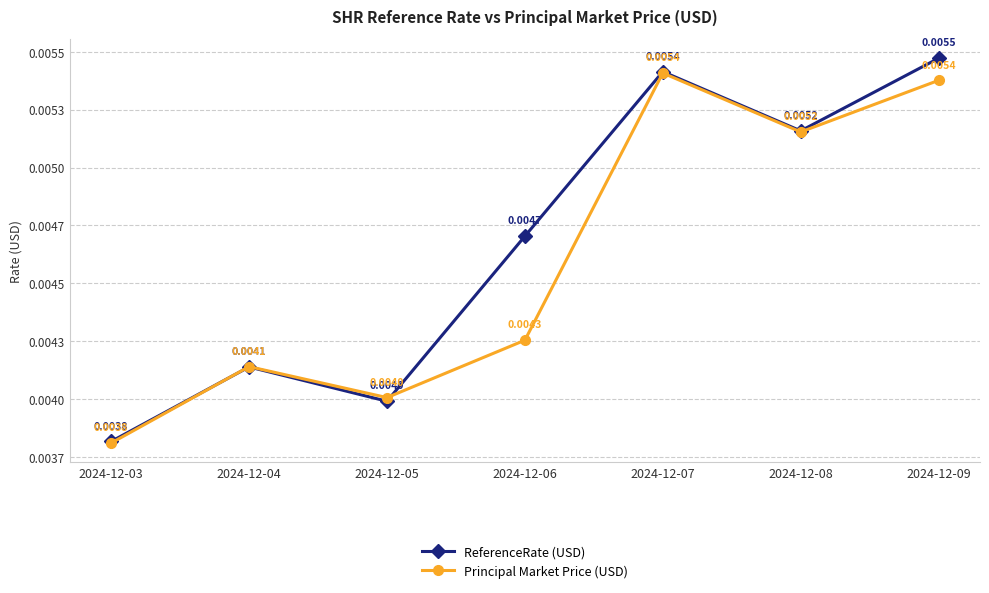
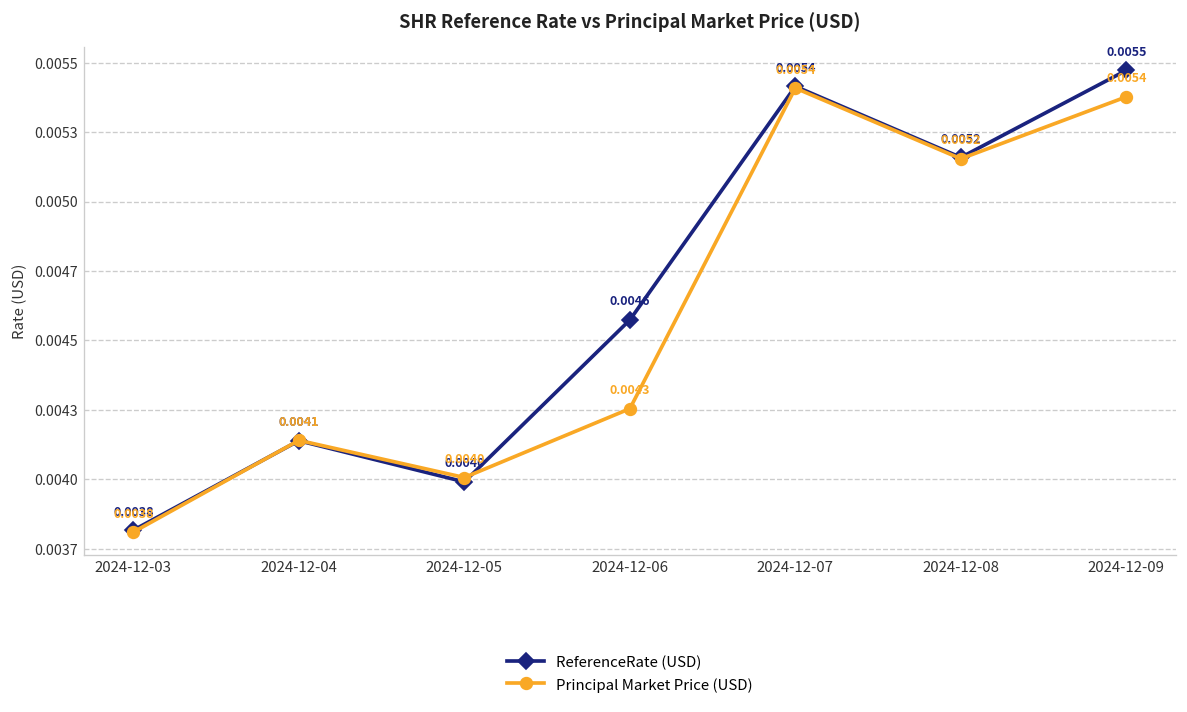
  {
    "ReferenceRate (USD)": {
-     "2024-12-06": 0.0047,
+     "2024-12-06": 0.0046,
      "2024-12-09": 0.0055
    },
    "Principal Market Price (USD)": {
      "2024-12-06": 0.0043
    }
  }
